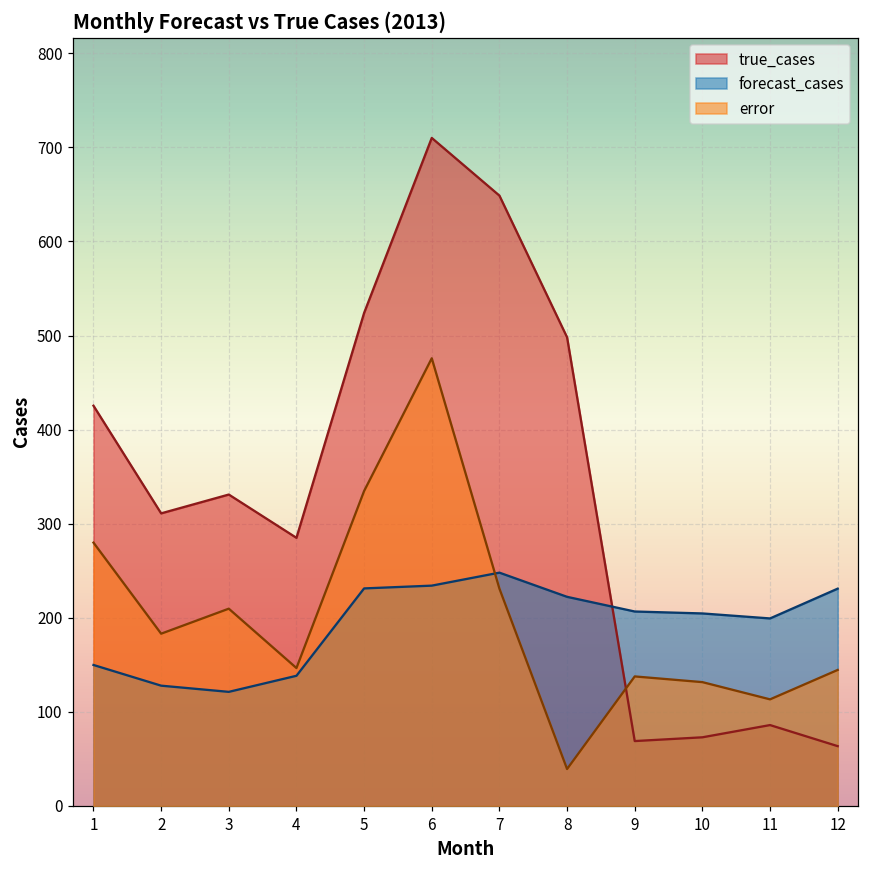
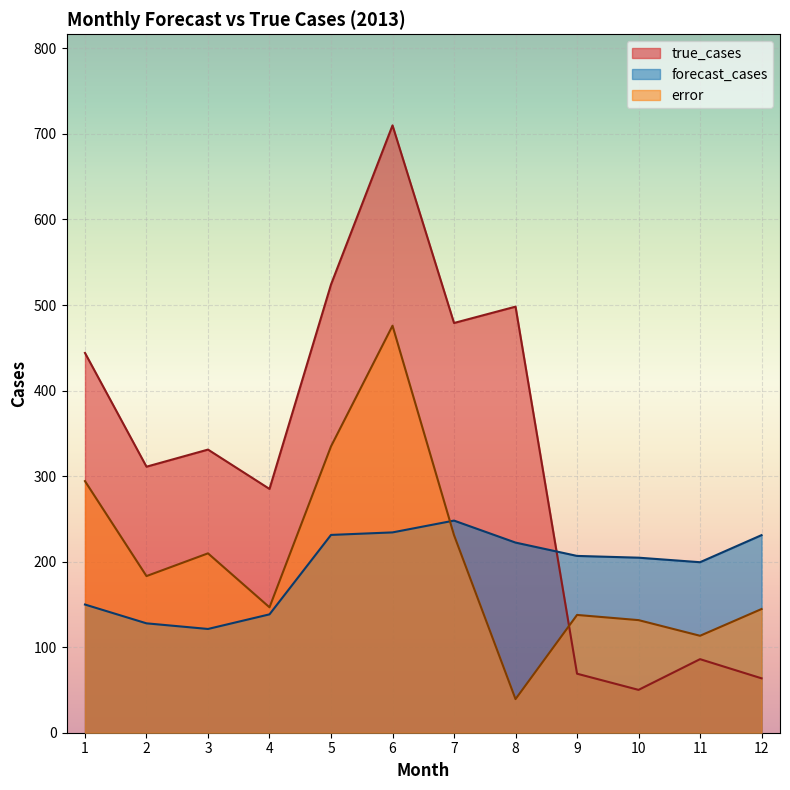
  {
    "true_cases": {
-     "1": 430,
+     "1": 440,
      "2": 310,
      "3": 330,
      "4": 290,
      "5": 520,
      "6": 710,
-     "7": 650,
+     "7": 480,
      "8": 500,
      "9": 70,
-     "10": 70,
+     "10": 50,
      "11": 90,
      "12": 60
    },
    "forecast_cases": {
      "1": 150,
      "2": 130,
      "3": 120,
      "4": 140,
      "5": 230,
      "6": 230,
      "7": 250,
      "8": 220,
      "9": 210,
      "10": 200,
      "11": 200,
      "12": 230
    },
    "error": {
-     "1": 280,
+     "1": 290,
      "2": 180,
      "3": 210,
      "4": 150,
      "5": 330,
      "6": 480,
      "7": 230,
      "8": 40,
      "9": 140,
      "10": 130,
      "11": 110,
      "12": 140
    }
  }
